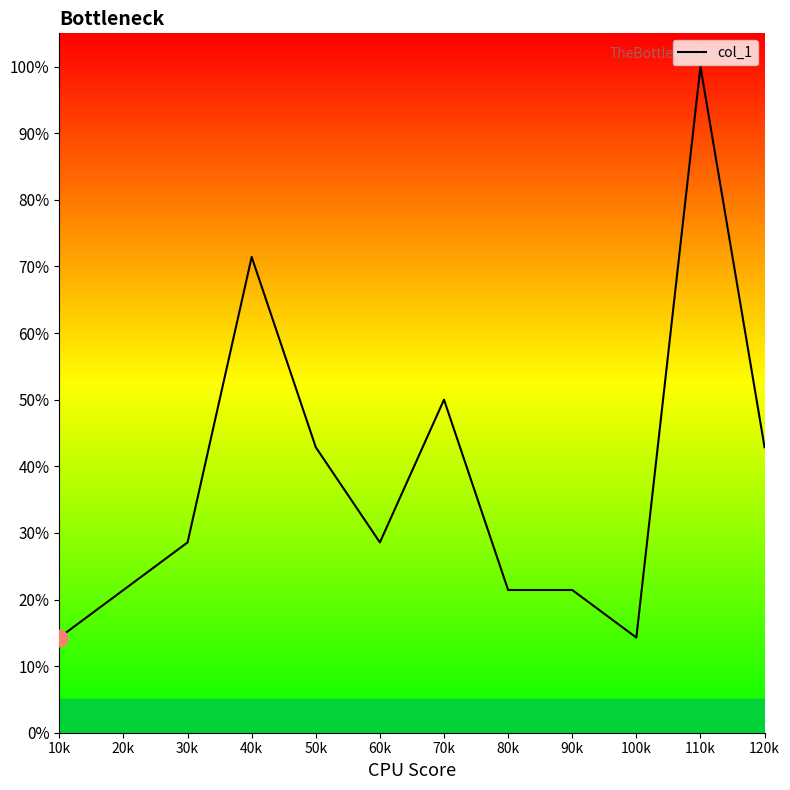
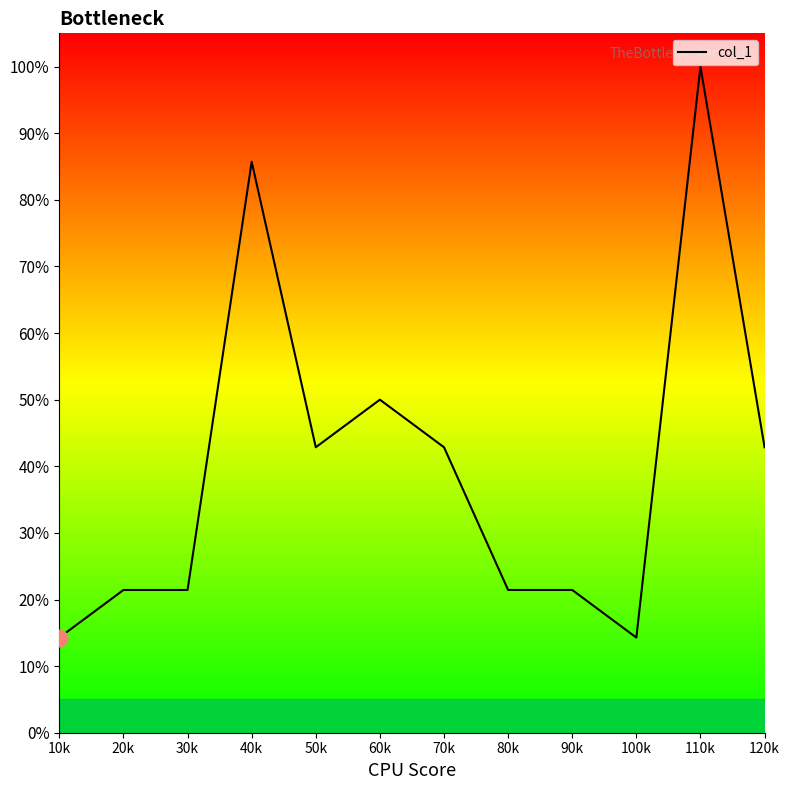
  {
    "col_1": {
      "20k": "21%",
-     "30k": "29%",
-     "40k": "71%",
+     "30k": "21%",
+     "40k": "86%",
      "50k": "43%",
-     "60k": "29%",
-     "70k": "50%",
+     "60k": "50%",
+     "70k": "43%",
      "80k": "21%",
      "90k": "21%",
      "100k": "14%",
      "110k": "100%",
      "120k": "43%"
    }
  }
